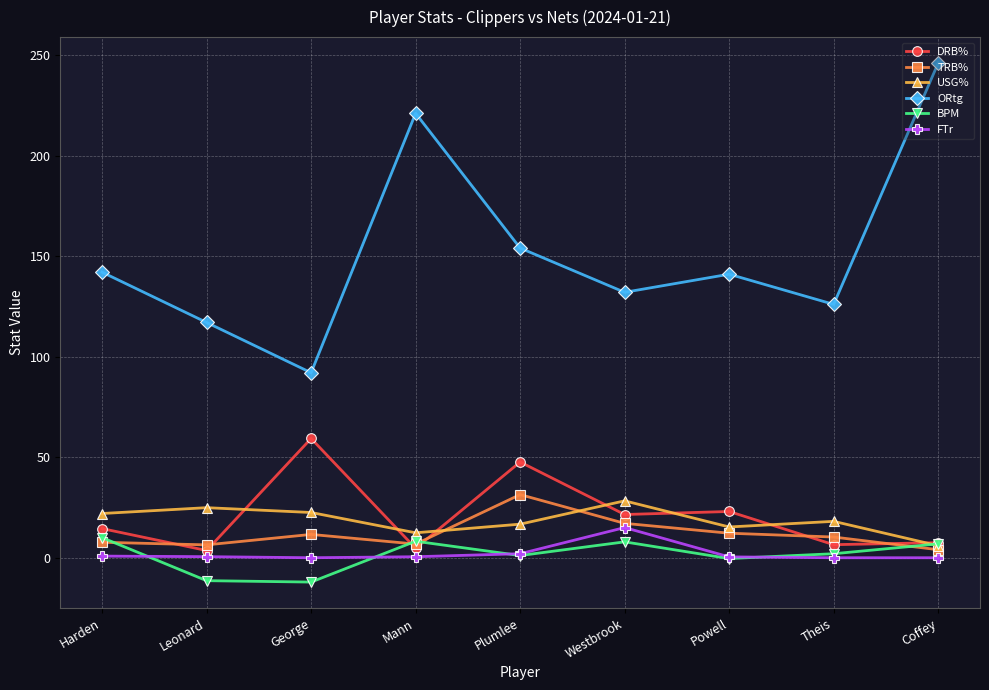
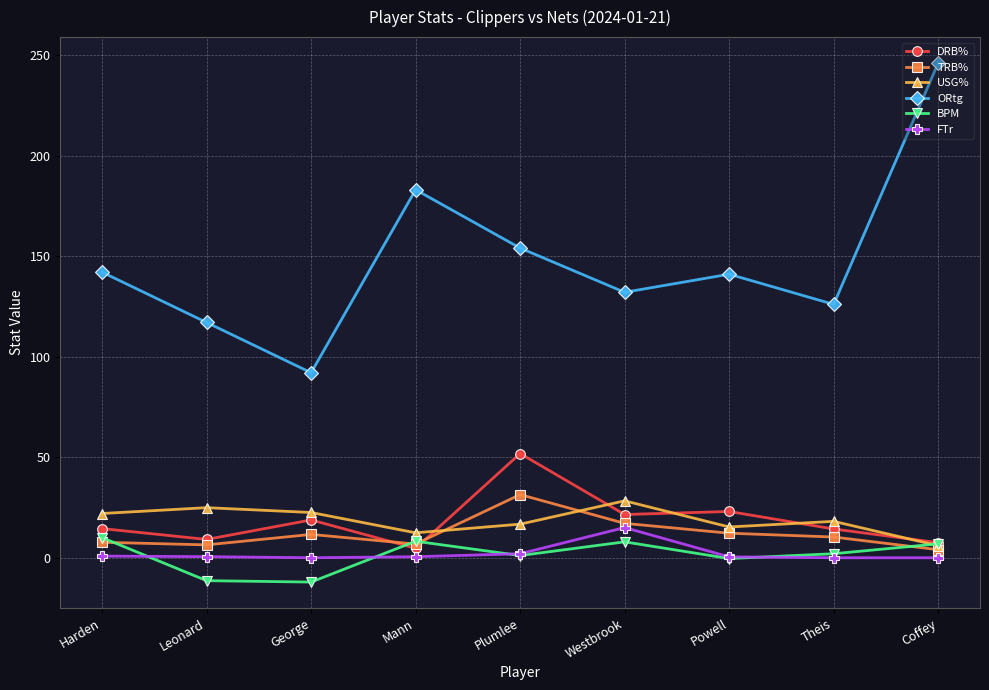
  {
    "DRB%": {
      "Harden": 15,
-     "Leonard": 4,
-     "George": 59,
+     "Leonard": 9,
+     "George": 19,
      "Mann": 5,
-     "Plumlee": 48,
+     "Plumlee": 52,
      "Westbrook": 22,
      "Powell": 23,
-     "Theis": 7
+     "Theis": 14
    },
    "ORtg": {
      "Harden": 142,
      "Leonard": 117,
      "George": 92,
-     "Mann": 221,
+     "Mann": 183,
      "Plumlee": 154,
      "Westbrook": 132,
      "Powell": 141,
      "Theis": 126
    },
    "BPM": {
      "Harden": 10,
      "Leonard": -11,
      "George": -12,
      "Mann": 8,
      "Westbrook": 8,
      "Theis": 2
    },
    "FTr": {
      "Harden": 1,
      "Leonard": 1,
      "George": 0,
      "Mann": 1,
      "Westbrook": 15,
      "Theis": 0,
      "Coffey": 0
    }
  }
